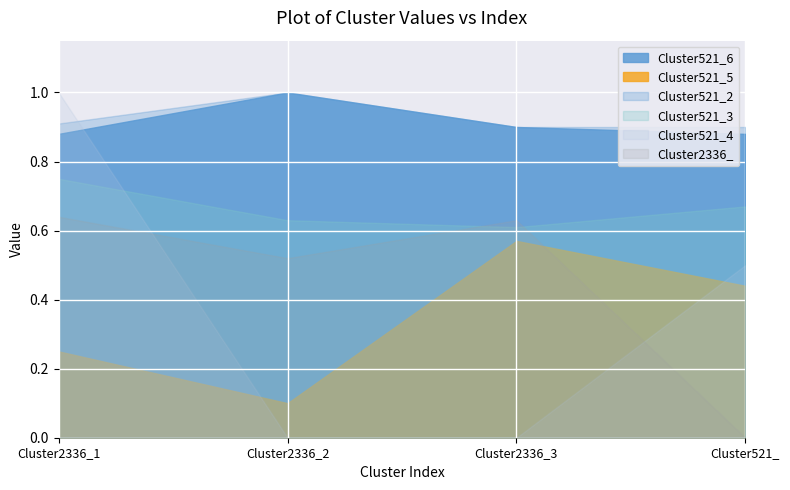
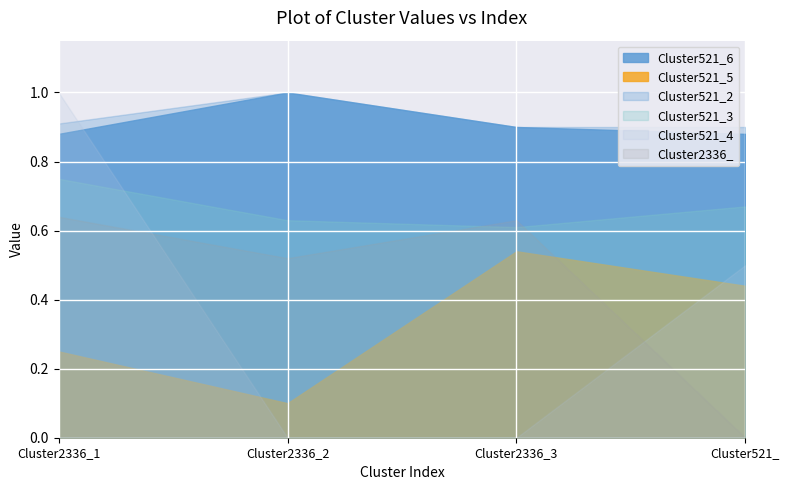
  {
    "Cluster521_5": {
      "Cluster2336_1": 0.25,
      "Cluster2336_2": 0.10,
-     "Cluster2336_3": 0.57,
+     "Cluster2336_3": 0.54,
      "Cluster521_": 0.44
    }
  }
